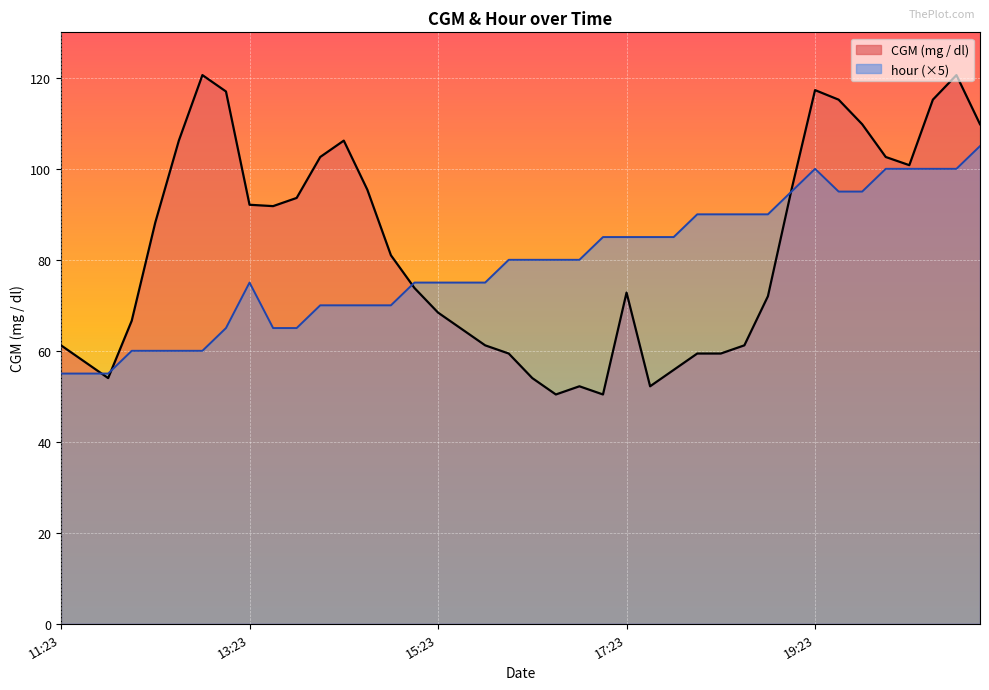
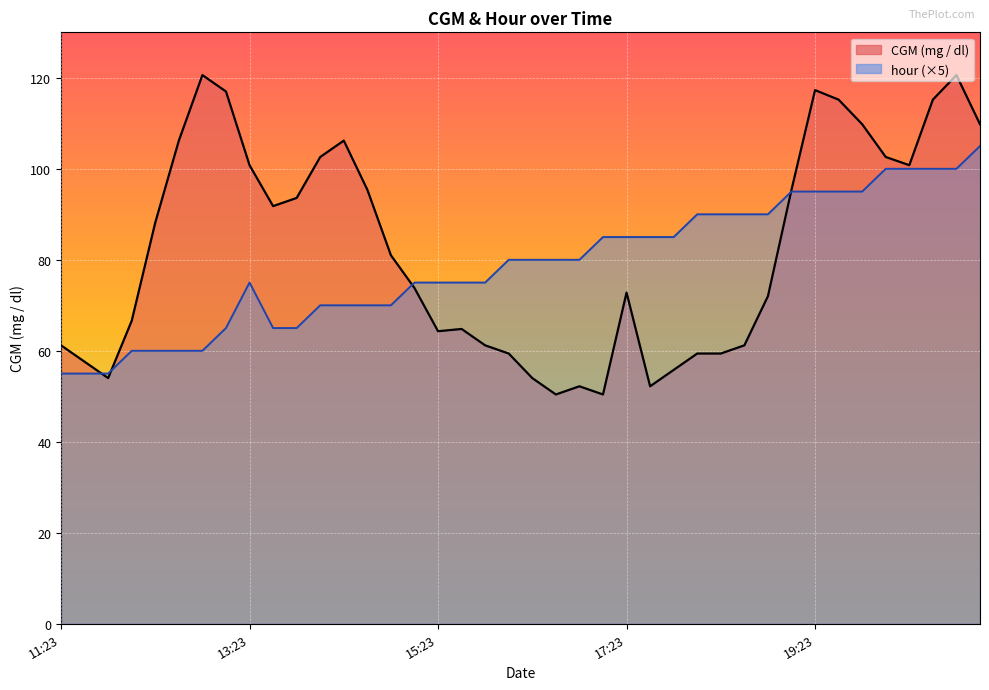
  {
    "CGM (mg / dl)": {
      "11:23": 61,
-     "13:23": 92,
-     "15:23": 68,
+     "13:23": 101,
+     "15:23": 64,
      "17:23": 73,
      "19:23": 117
    },
    "hour (×5)": {
      "11:23": 55,
      "13:23": 75,
      "15:23": 75,
      "17:23": 85,
-     "19:23": 100
+     "19:23": 95
    }
  }
